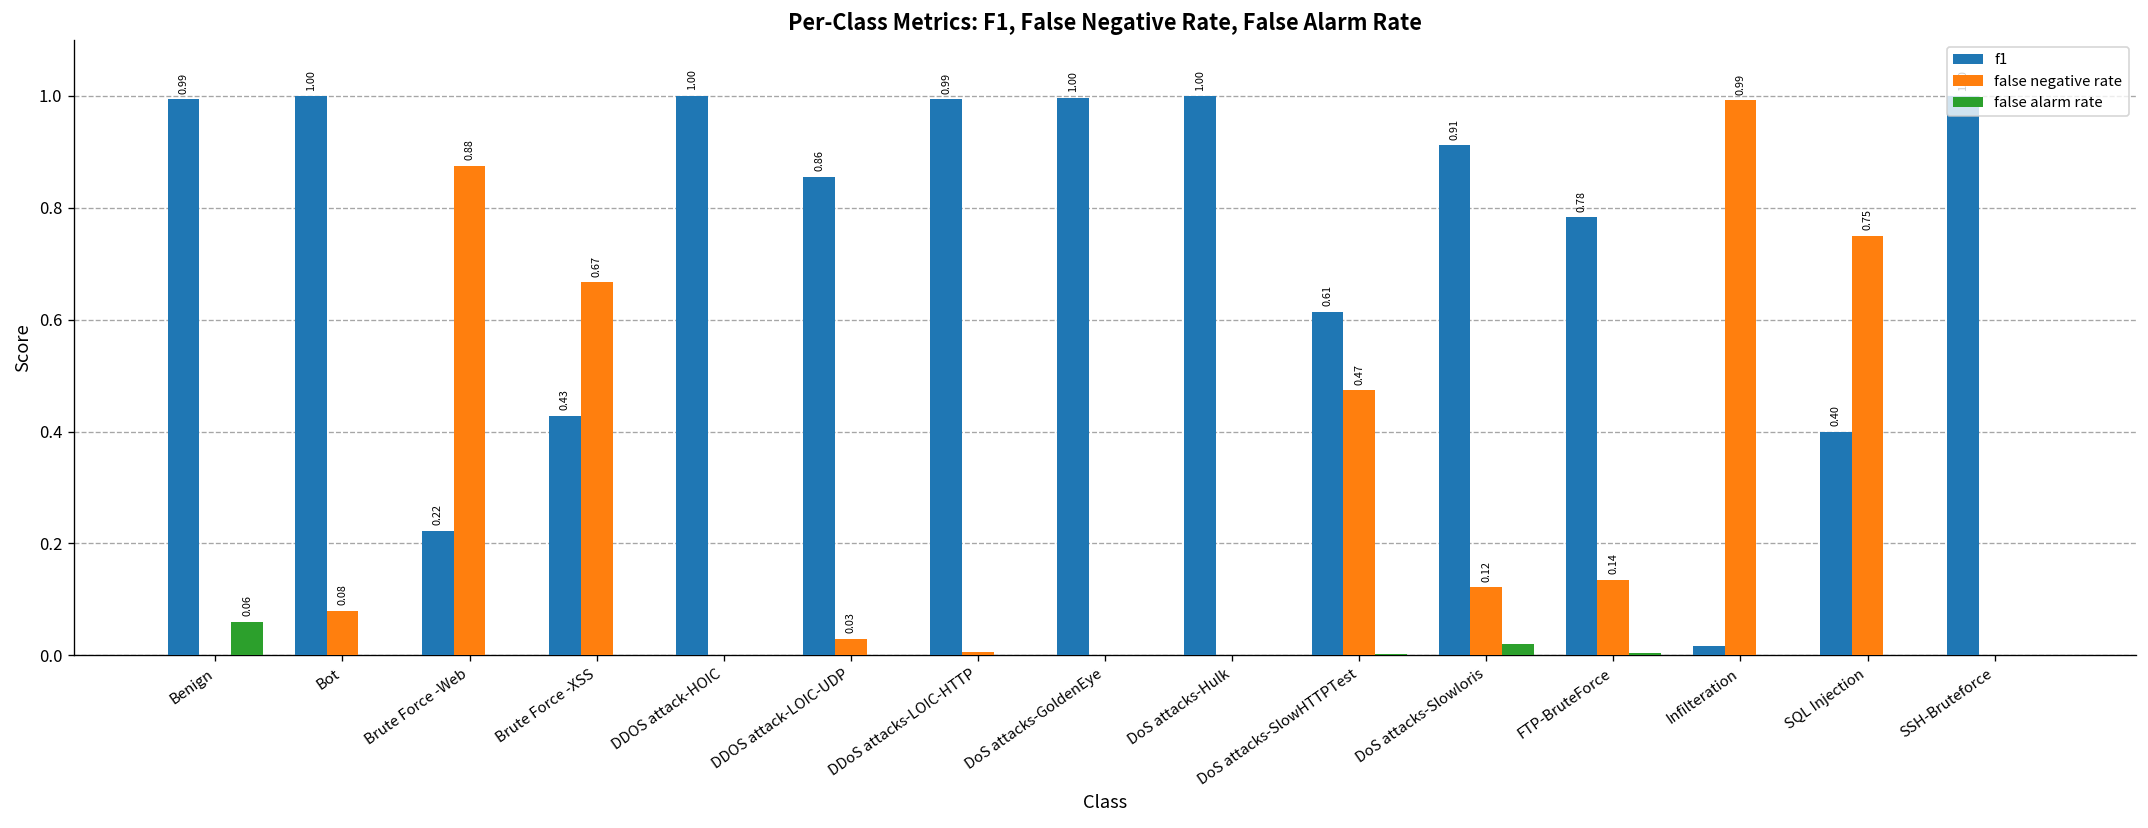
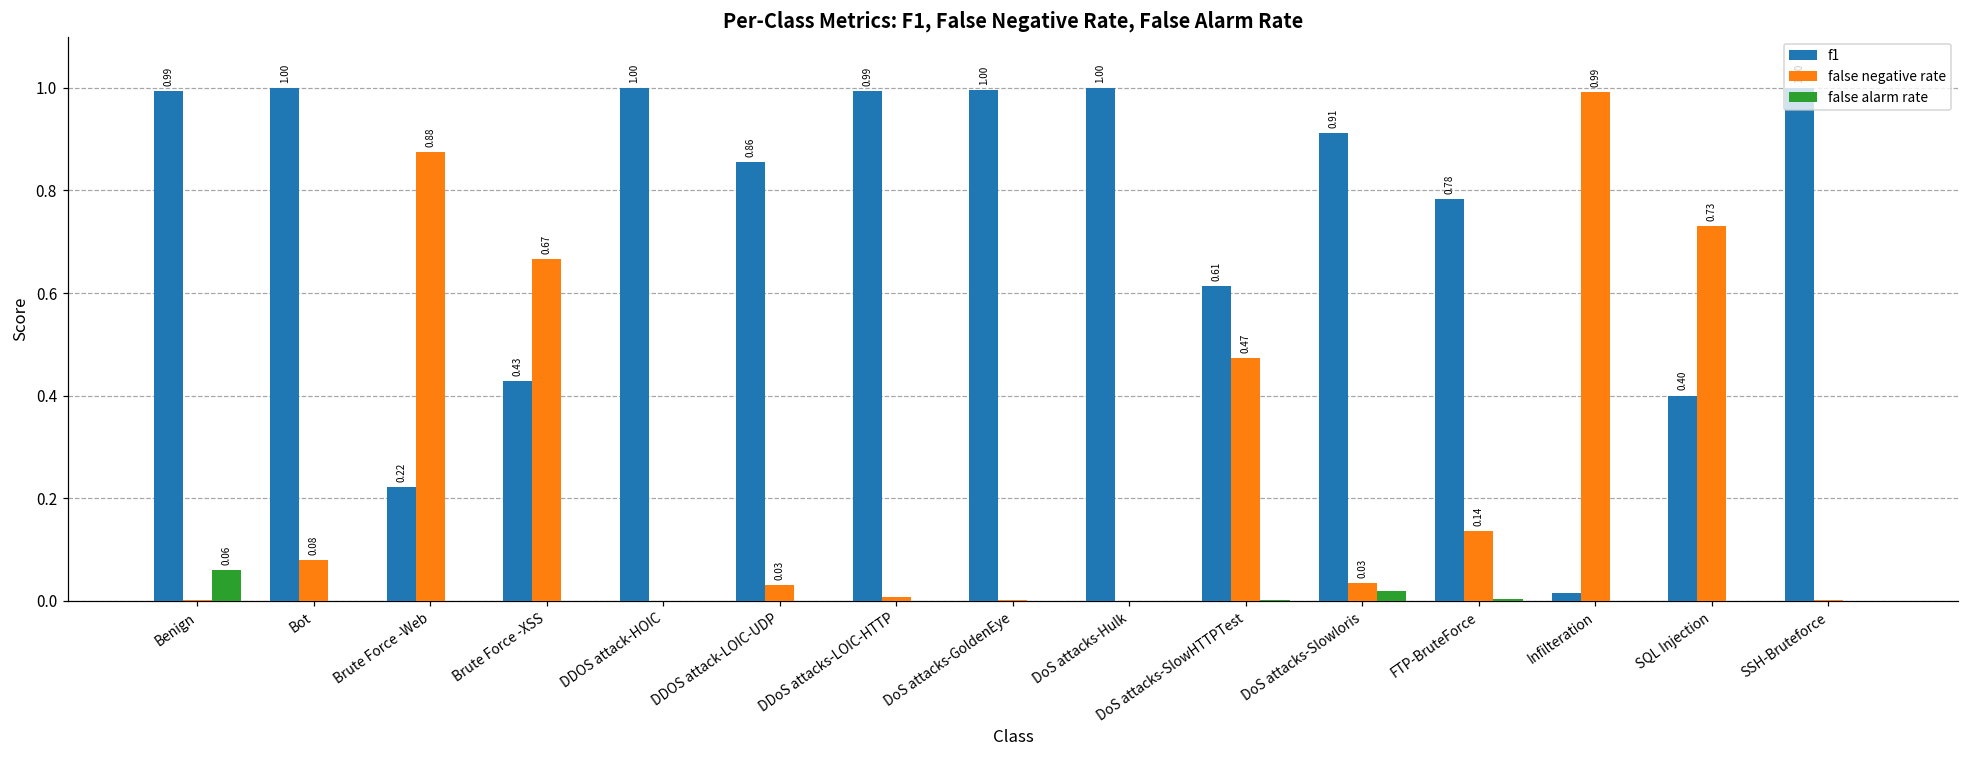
  {
    "f1": {
      "Benign": 0.99,
      "Bot": 1.00,
      "Brute Force -Web": 0.22,
      "Brute Force -XSS": 0.43,
      "DDOS attack-HOIC": 1.00,
      "DDOS attack-LOIC-UDP": 0.86,
      "DDoS attacks-LOIC-HTTP": 0.99,
      "DoS attacks-GoldenEye": 1.00,
      "DoS attacks-Hulk": 1.00,
      "DoS attacks-SlowHTTPTest": 0.61,
      "DoS attacks-Slowloris": 0.91,
      "FTP-BruteForce": 0.78,
      "SQL Injection": 0.40
    },
    "false negative rate": {
      "Bot": 0.08,
      "Brute Force -Web": 0.88,
      "Brute Force -XSS": 0.67,
      "DDOS attack-LOIC-UDP": 0.03,
      "DoS attacks-SlowHTTPTest": 0.47,
-     "DoS attacks-Slowloris": 0.12,
+     "DoS attacks-Slowloris": 0.03,
      "FTP-BruteForce": 0.14,
      "Infilteration": 0.99,
-     "SQL Injection": 0.75
+     "SQL Injection": 0.73
    },
    "false alarm rate": {
      "Benign": 0.06
    }
  }
